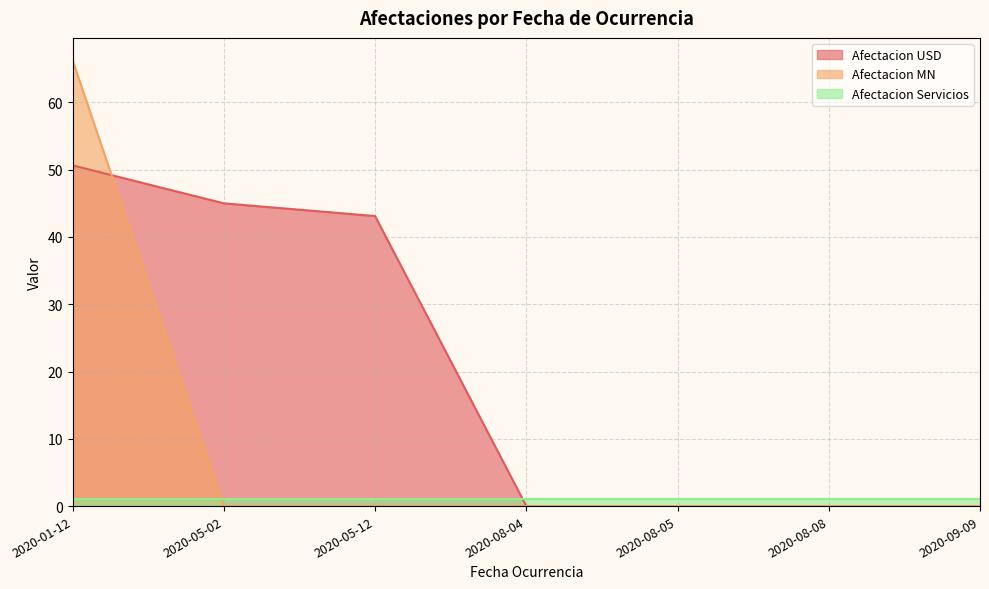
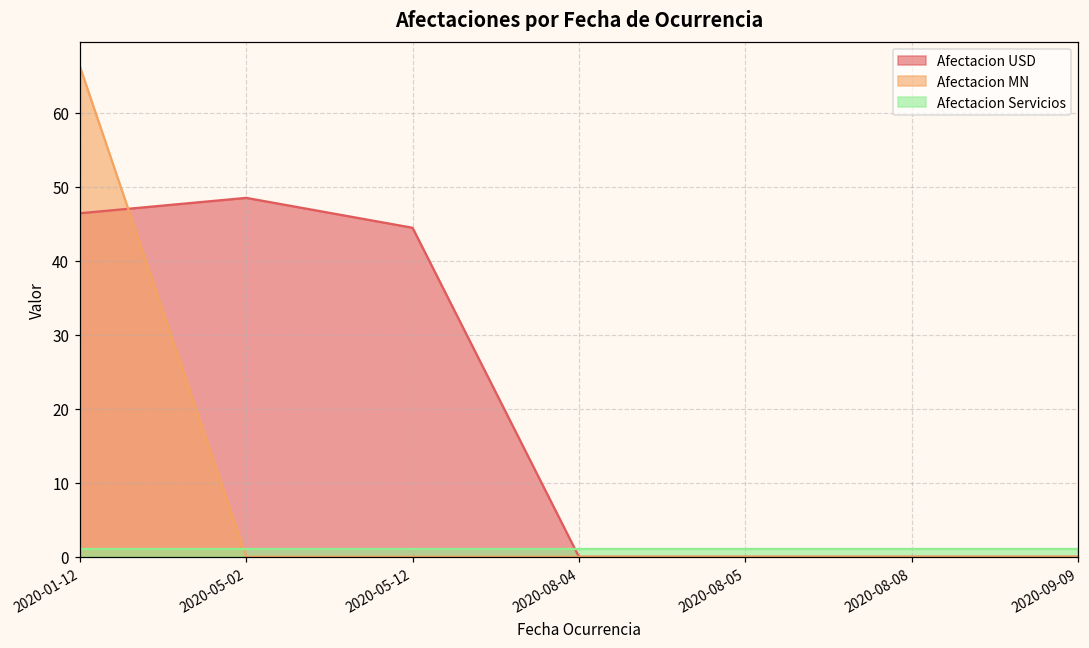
  {
    "Afectacion USD": {
-     "2020-01-12": 51,
-     "2020-05-02": 45,
-     "2020-05-12": 43
+     "2020-01-12": 46,
+     "2020-05-02": 49,
+     "2020-05-12": 44
    },
    "Afectacion MN": {
      "2020-01-12": 66,
      "2020-05-02": 0,
      "2020-05-12": 0
    },
    "Afectacion Servicios": {
      "2020-01-12": 1,
      "2020-05-02": 1,
      "2020-05-12": 1,
      "2020-08-04": 1,
      "2020-08-05": 1,
      "2020-08-08": 1,
      "2020-09-09": 1
    }
  }
